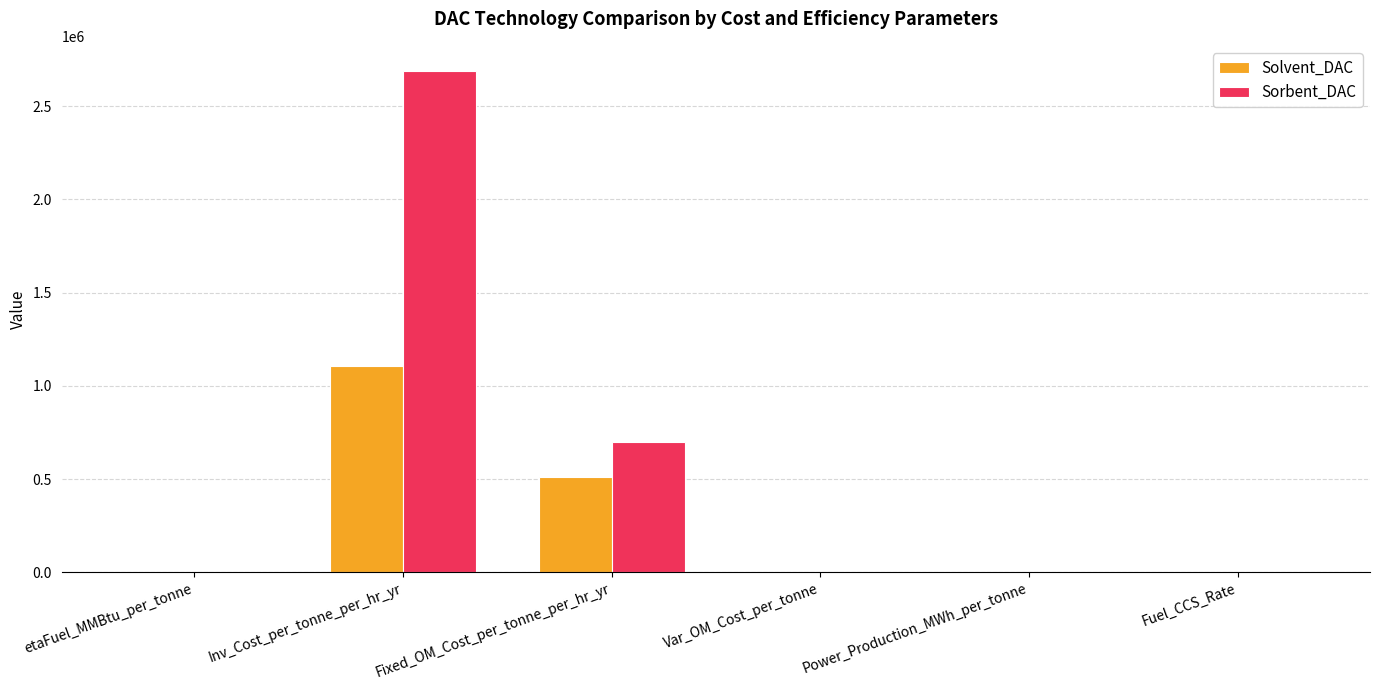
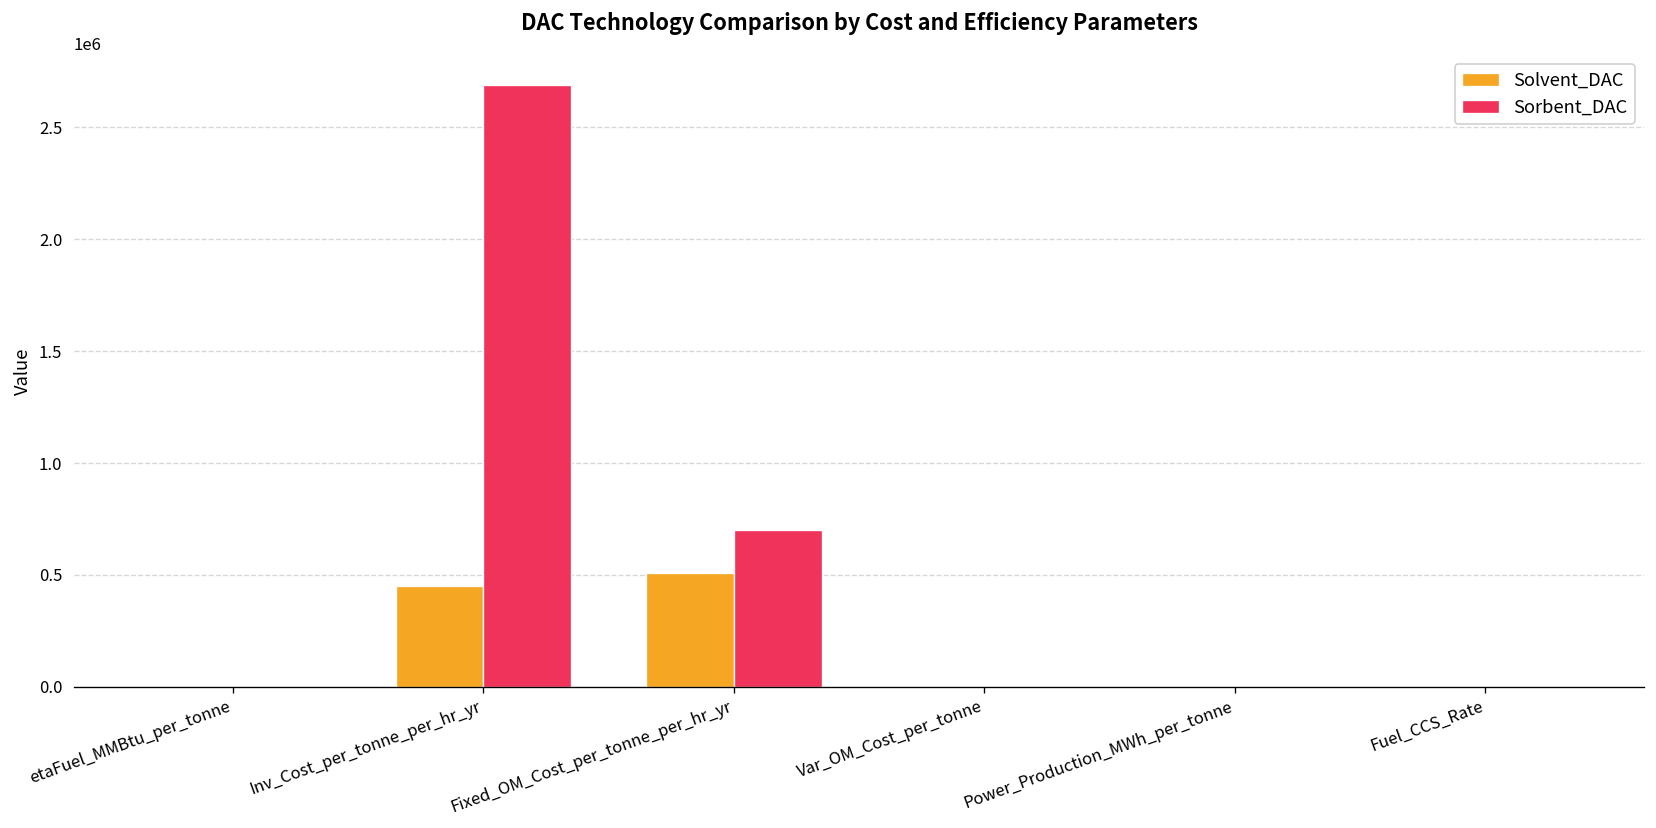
  {
    "Solvent_DAC": {
-     "Inv_Cost_per_tonne_per_hr_yr": 1100000,
+     "Inv_Cost_per_tonne_per_hr_yr": 450000,
      "Fixed_OM_Cost_per_tonne_per_hr_yr": 510000
    },
    "Sorbent_DAC": {
      "Inv_Cost_per_tonne_per_hr_yr": 2690000,
      "Fixed_OM_Cost_per_tonne_per_hr_yr": 700000,
      "Power_Production_MWh_per_tonne": 0
    }
  }
